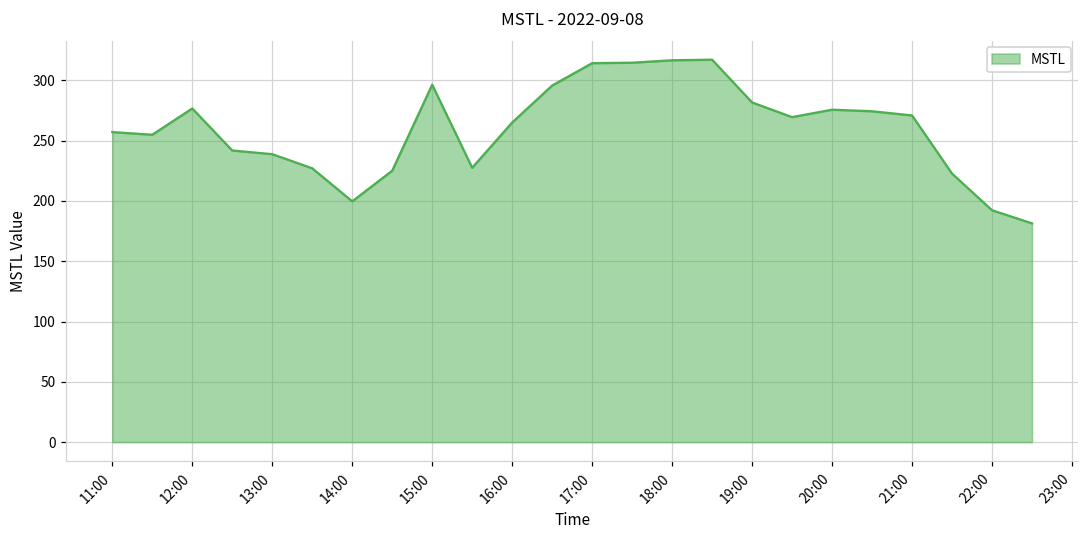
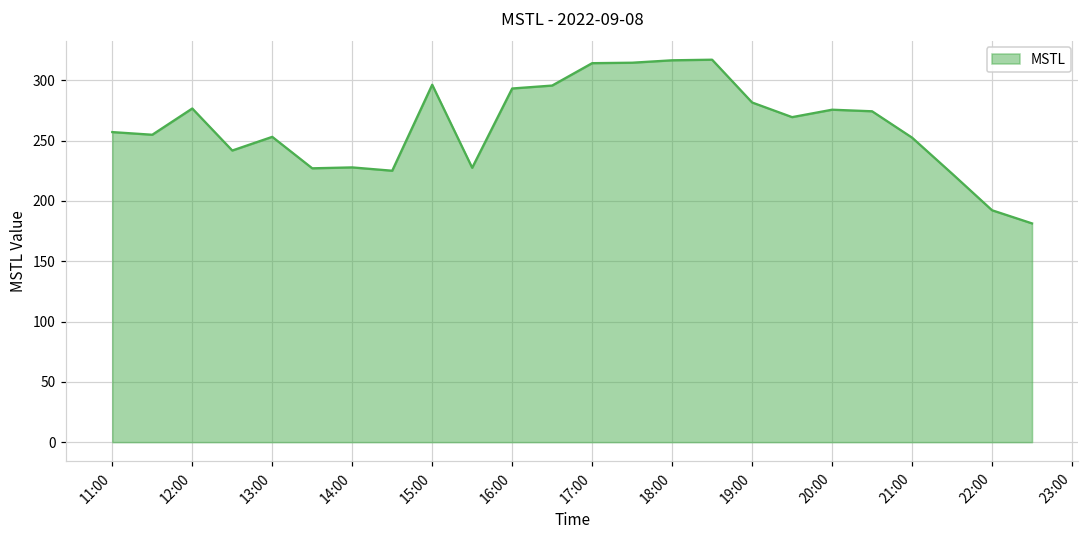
  {
    "11:00": 257,
    "12:00": 277,
-   "13:00": 239,
-   "14:00": 200,
+   "13:00": 253,
+   "14:00": 228,
    "15:00": 296,
-   "16:00": 265,
+   "16:00": 293,
    "17:00": 314,
    "18:00": 317,
    "19:00": 282,
    "20:00": 276,
-   "21:00": 271,
+   "21:00": 252,
    "22:00": 192
  }
